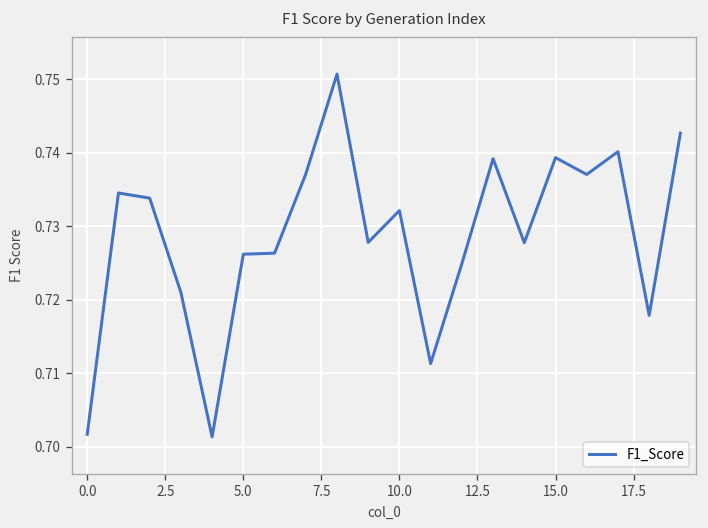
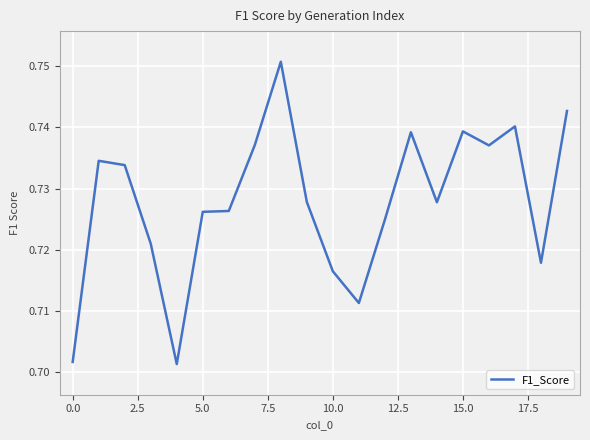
  {
    "0.0": 0.702,
    "5.0": 0.726,
-   "10.0": 0.732,
+   "10.0": 0.717,
    "15.0": 0.739
  }
